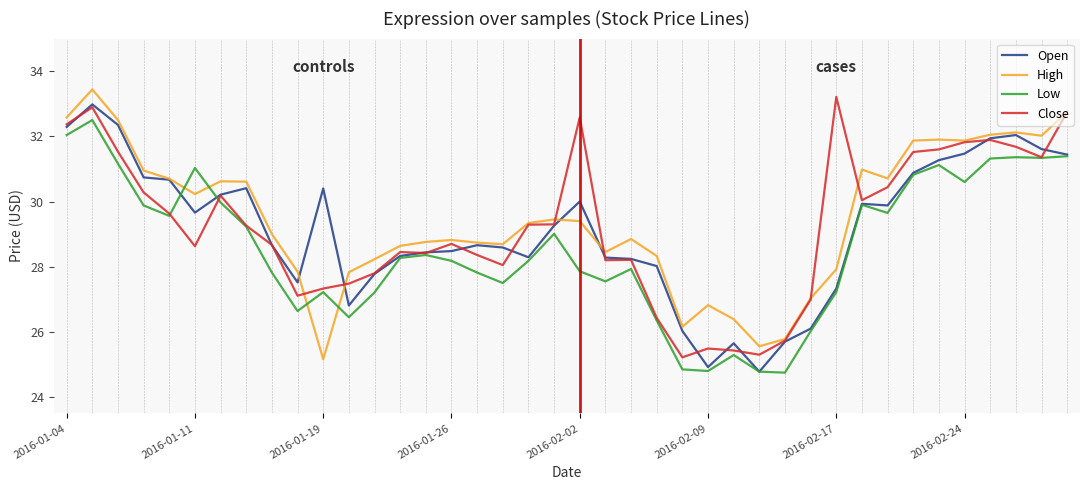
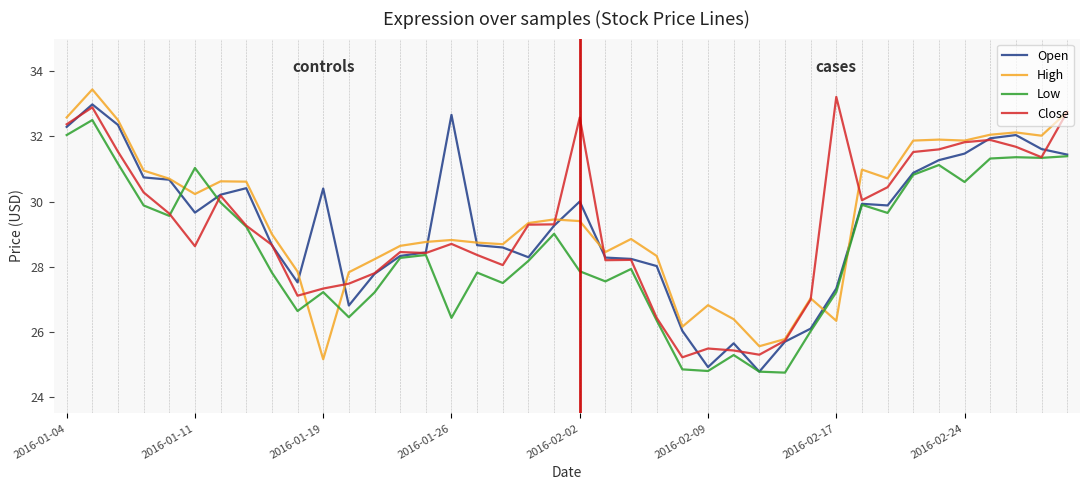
  {
    "Open": {
      "2016-01-04": 32.3,
      "2016-01-11": 29.7,
      "2016-01-19": 30.4,
-     "2016-01-26": 28.5,
+     "2016-01-26": 32.7,
      "2016-02-02": 30.0,
      "2016-02-09": 24.9,
      "2016-02-17": 27.3,
      "2016-02-24": 31.5
    },
    "High": {
      "2016-01-04": 32.6,
      "2016-01-11": 30.2,
      "2016-01-19": 25.2,
      "2016-01-26": 28.8,
      "2016-02-02": 29.4,
      "2016-02-09": 26.8,
-     "2016-02-17": 27.9
+     "2016-02-17": 26.3
    },
    "Low": {
      "2016-01-04": 32.0,
      "2016-01-11": 31.0,
      "2016-01-19": 27.2,
-     "2016-01-26": 28.2,
+     "2016-01-26": 26.4,
      "2016-02-02": 27.9,
      "2016-02-09": 24.8,
      "2016-02-17": 27.2,
      "2016-02-24": 30.6
    },
    "Close": {
      "2016-01-04": 32.4,
      "2016-01-11": 28.6,
      "2016-01-19": 27.3,
      "2016-01-26": 28.7,
      "2016-02-02": 32.6,
      "2016-02-09": 25.5,
      "2016-02-17": 33.2
    }
  }
